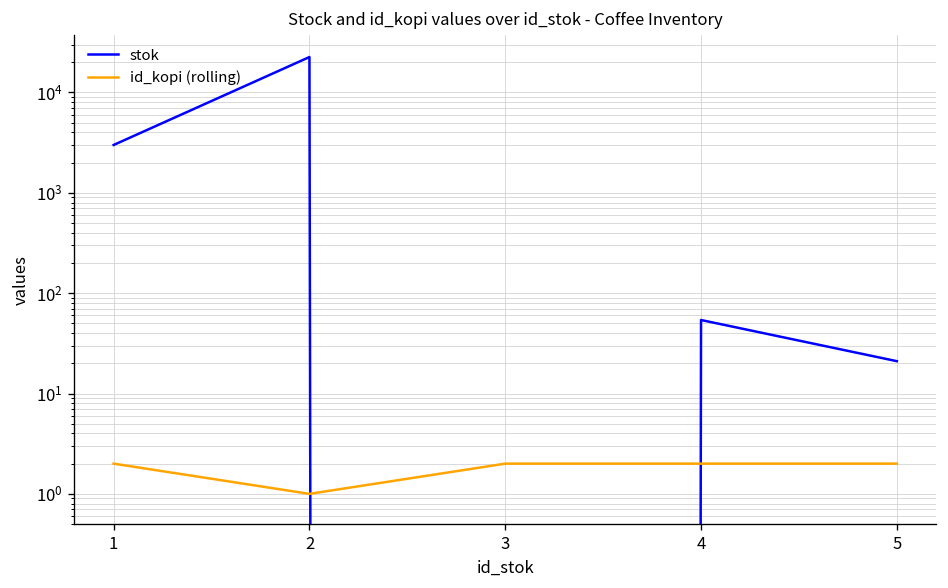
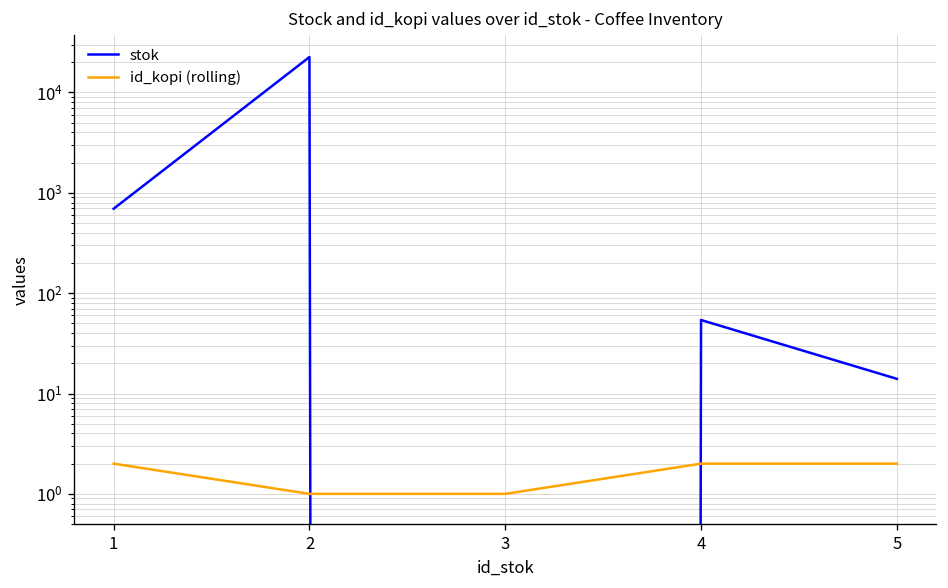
  {
    "stok": {
-     "1": 3000,
+     "1": 700,
      "2": 23000,
      "4": 50,
-     "5": 21
+     "5": 14
    },
    "id_kopi (rolling)": {
      "1": 2,
      "2": 1,
-     "3": 2,
+     "3": 1,
      "4": 2,
      "5": 2
    }
  }
